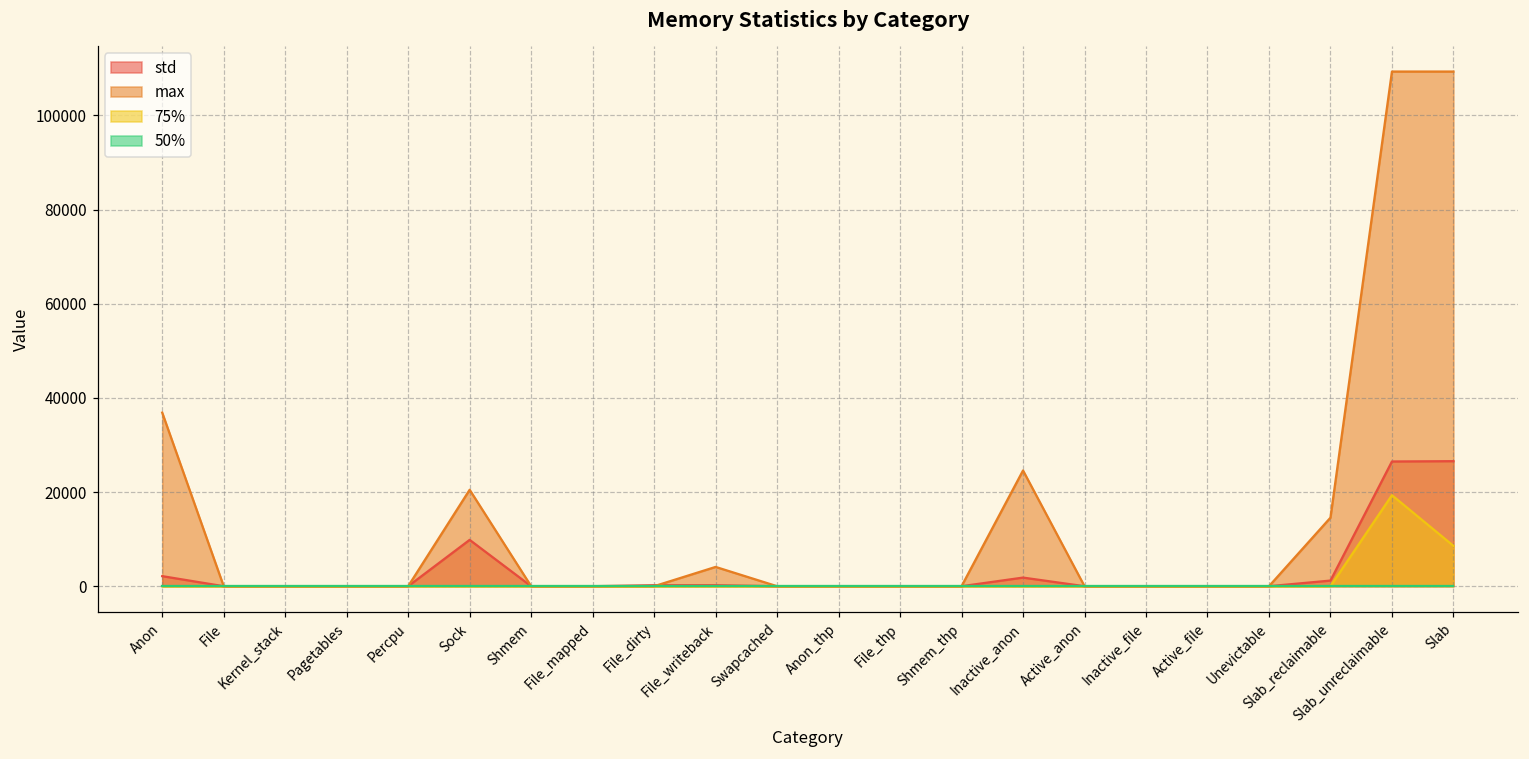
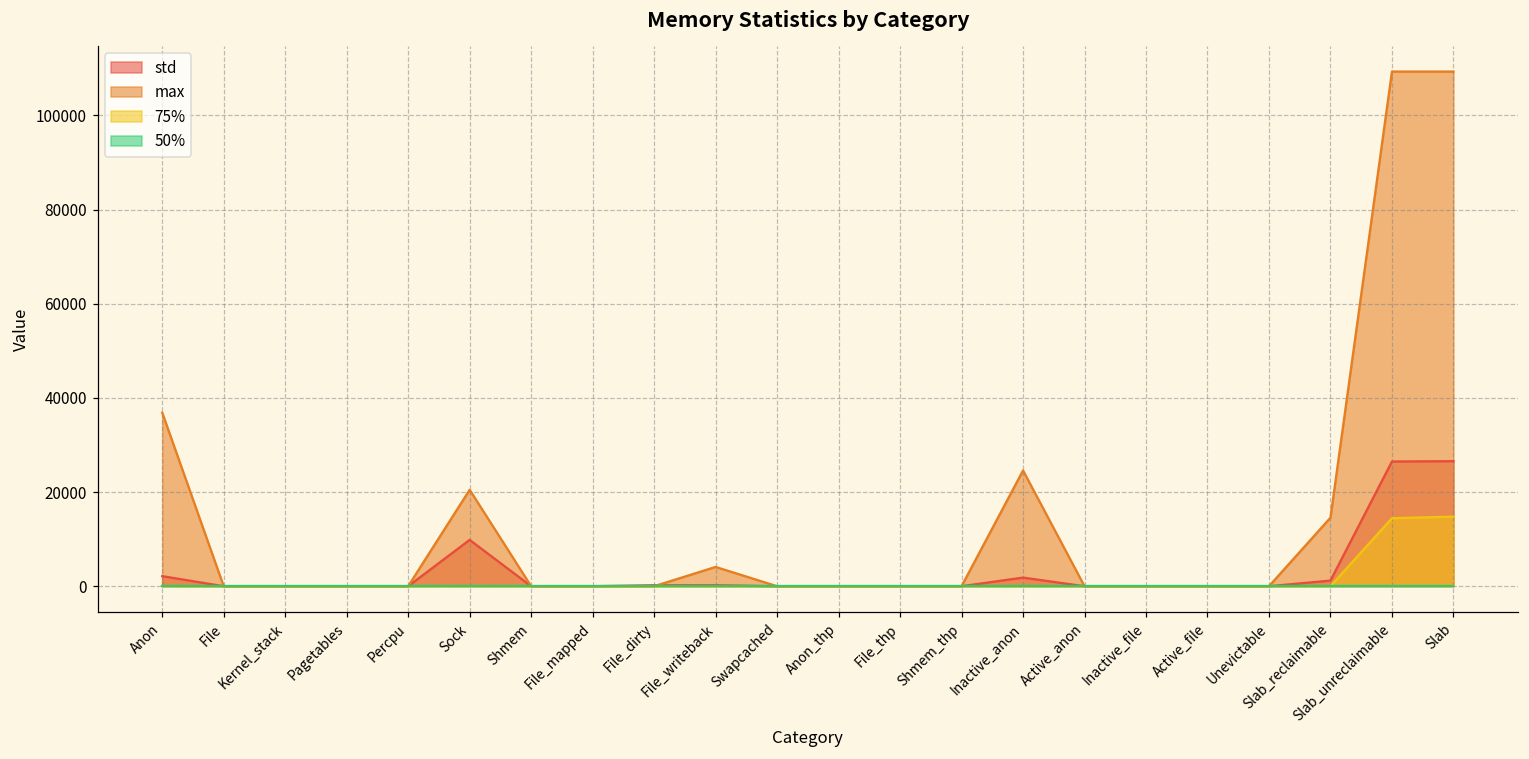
  {
    "75%": {
-     "Slab_unreclaimable": 19000,
-     "Slab": 9000
+     "Slab_unreclaimable": 14000,
+     "Slab": 15000
    },
    "50%": {
      "Slab_unreclaimable": 0,
      "Slab": 0
    }
  }
